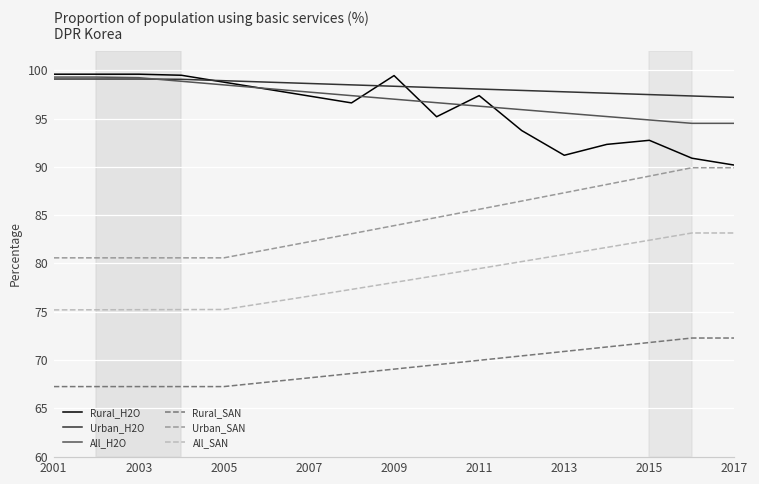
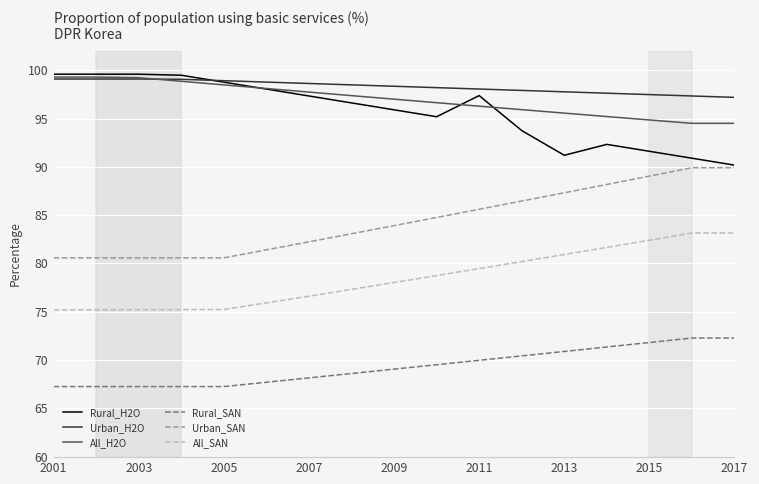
  {
    "Rural_H2O": {
      "2001": 100,
      "2003": 100,
      "2007": 97,
-     "2009": 99,
+     "2009": 96,
      "2011": 97,
      "2013": 91,
-     "2015": 93
+     "2015": 92
    }
  }
